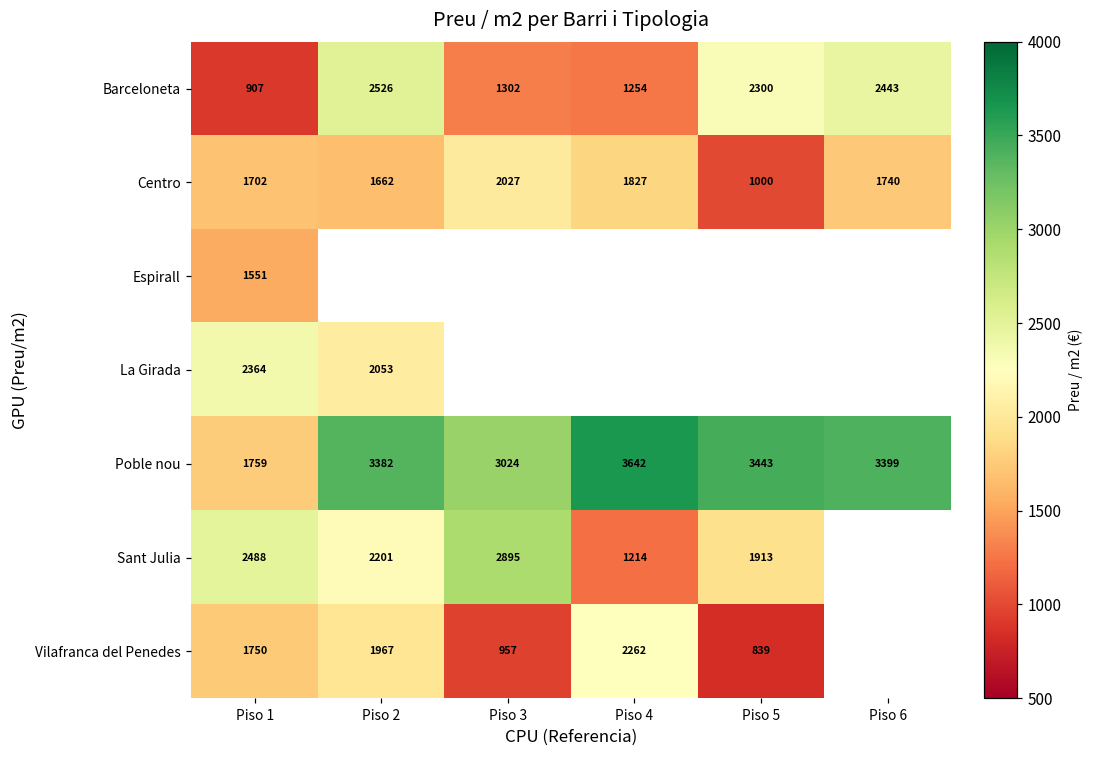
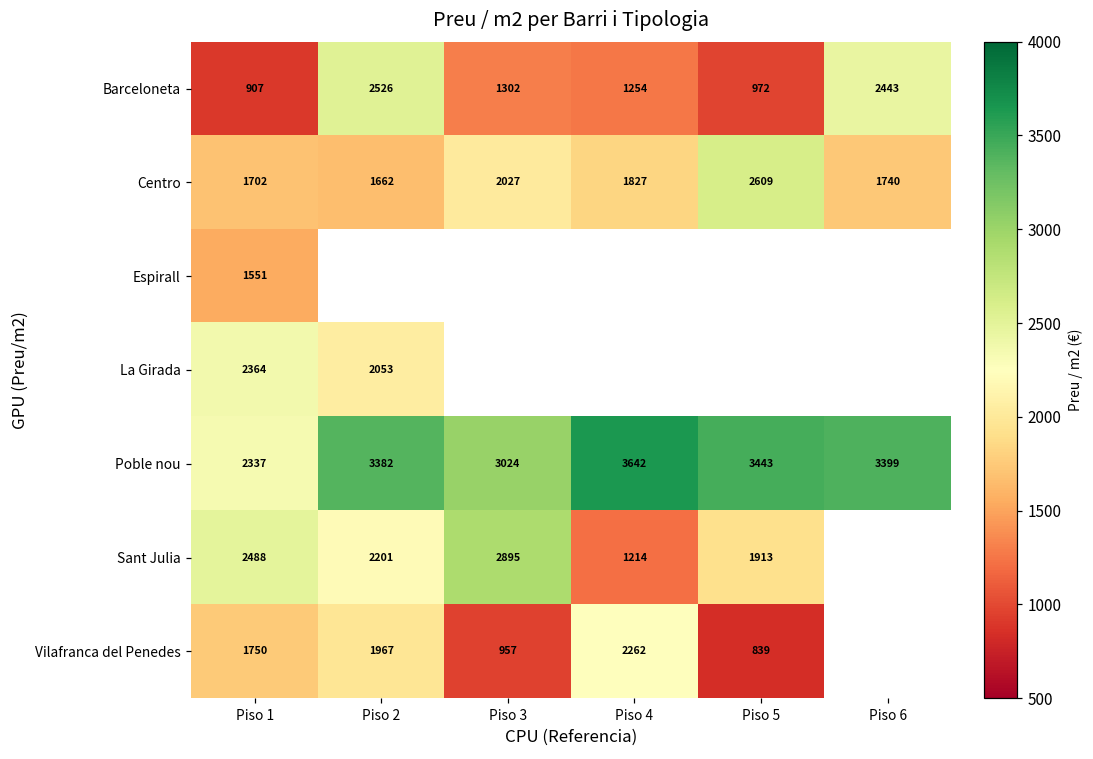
  {
    "Barceloneta": {
      "Piso 1": 907,
      "Piso 2": 2526,
      "Piso 3": 1302,
      "Piso 4": 1254,
-     "Piso 5": 2300,
+     "Piso 5": 972,
      "Piso 6": 2443
    },
    "Centro": {
      "Piso 1": 1702,
      "Piso 2": 1662,
      "Piso 3": 2027,
      "Piso 4": 1827,
-     "Piso 5": 1000,
+     "Piso 5": 2609,
      "Piso 6": 1740
    },
    "Espirall": {
      "Piso 1": 1551
    },
    "La Girada": {
      "Piso 1": 2364,
      "Piso 2": 2053
    },
    "Poble nou": {
-     "Piso 1": 1759,
+     "Piso 1": 2337,
      "Piso 2": 3382,
      "Piso 3": 3024,
      "Piso 4": 3642,
      "Piso 5": 3443,
      "Piso 6": 3399
    },
    "Sant Julia": {
      "Piso 1": 2488,
      "Piso 2": 2201,
      "Piso 3": 2895,
      "Piso 4": 1214,
      "Piso 5": 1913
    },
    "Vilafranca del Penedes": {
      "Piso 1": 1750,
      "Piso 2": 1967,
      "Piso 3": 957,
      "Piso 4": 2262,
      "Piso 5": 839
    }
  }
